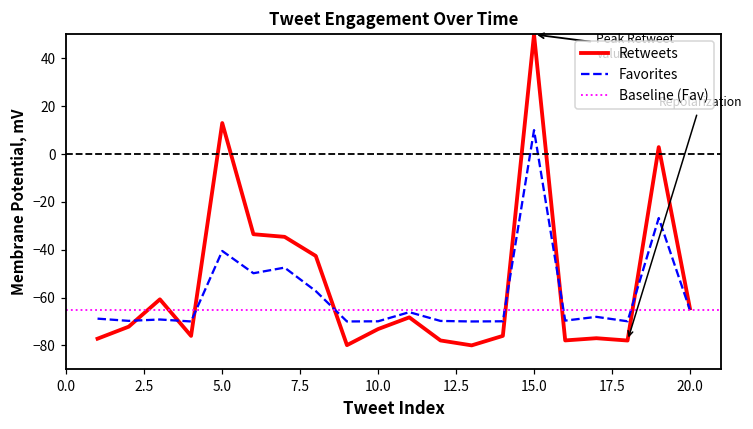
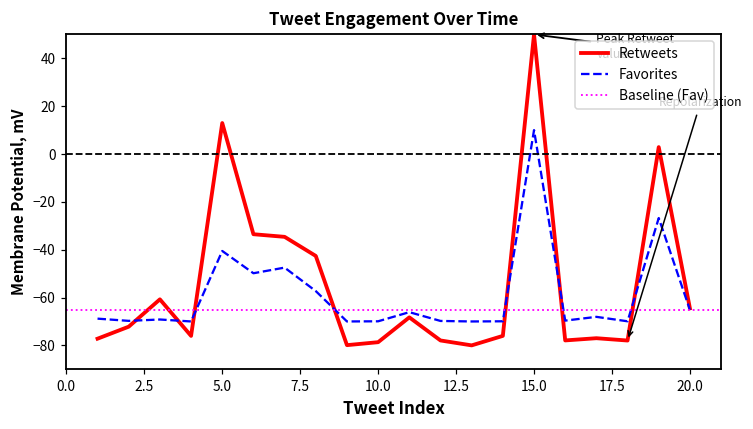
  {
    "Retweets": {
      "5.0": 13,
-     "10.0": -73,
+     "10.0": -79,
      "15.0": 50
    },
    "Favorites": {
      "5.0": -41,
      "10.0": -70,
      "15.0": 10
    }
  }
